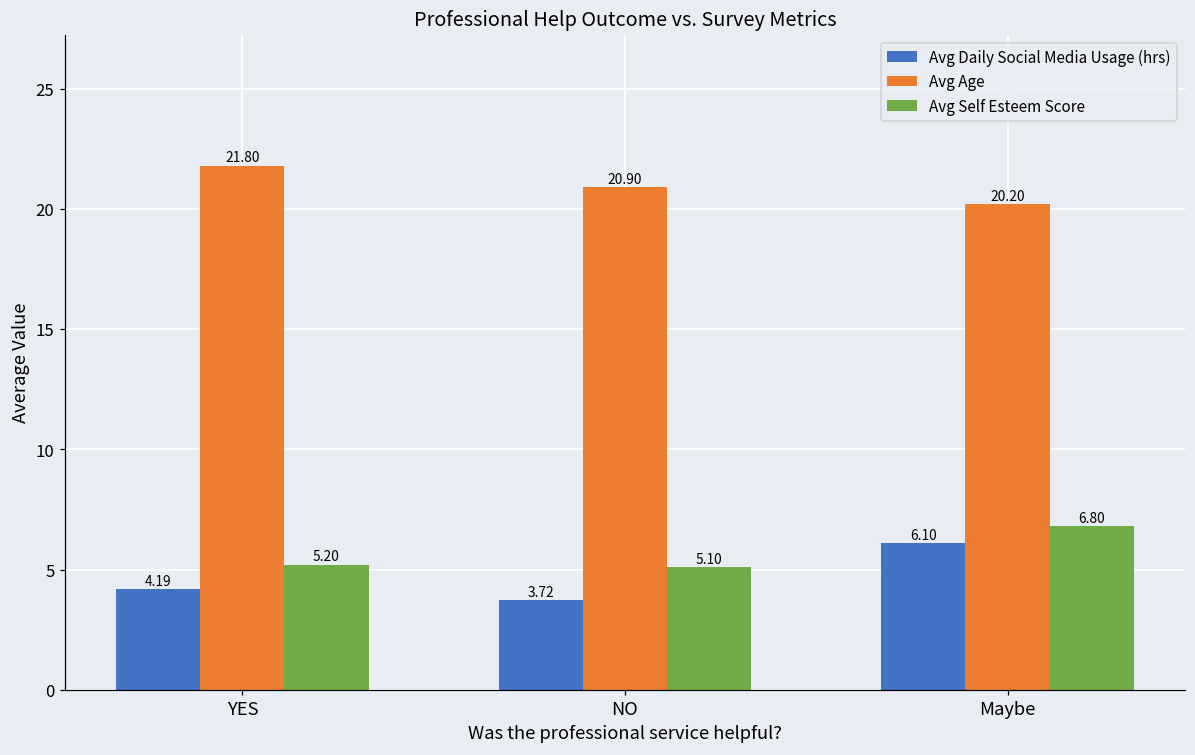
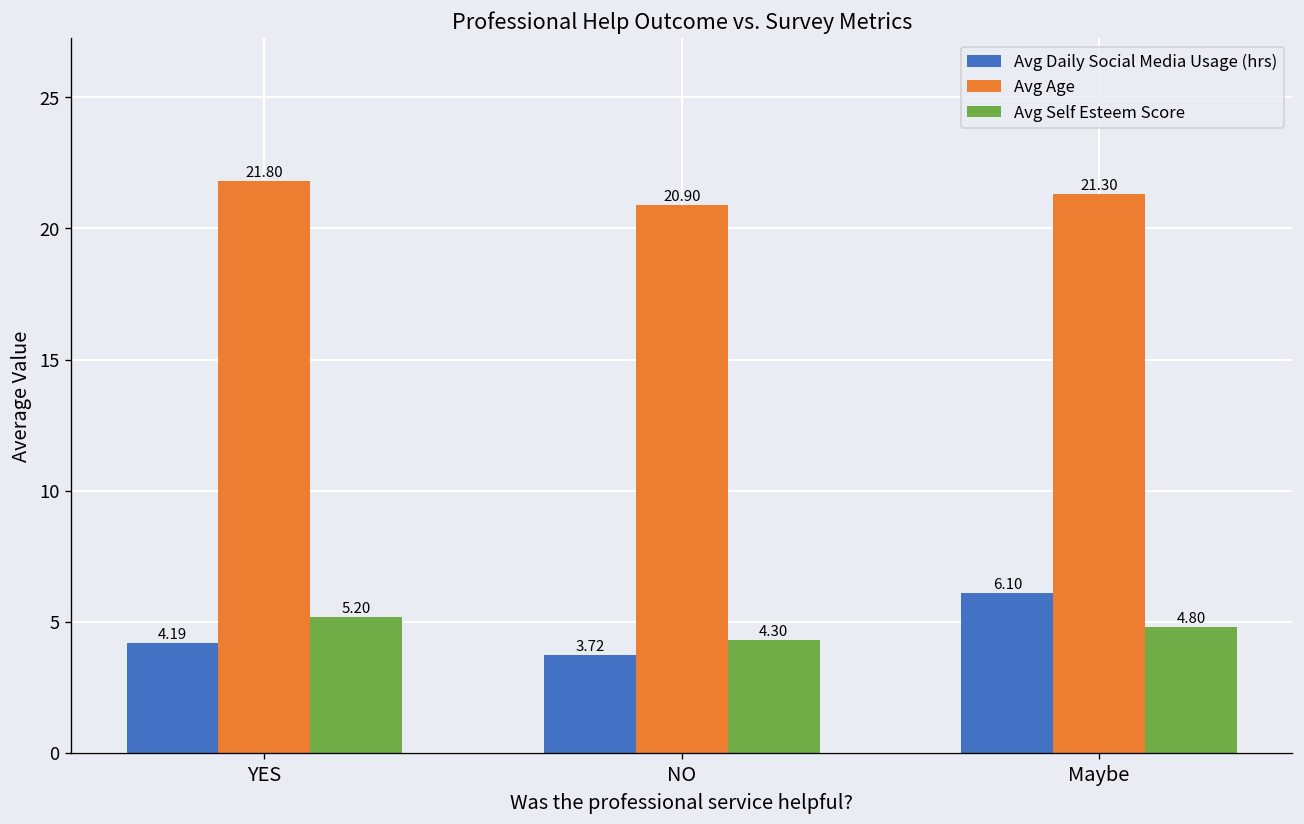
  {
    "Avg Daily Social Media Usage (hrs)": {
      "YES": 4.19,
      "NO": 3.72,
      "Maybe": 6.10
    },
    "Avg Age": {
      "YES": 21.80,
      "NO": 20.90,
-     "Maybe": 20.20
+     "Maybe": 21.30
    },
    "Avg Self Esteem Score": {
      "YES": 5.20,
-     "NO": 5.10,
-     "Maybe": 6.80
+     "NO": 4.30,
+     "Maybe": 4.80
    }
  }
